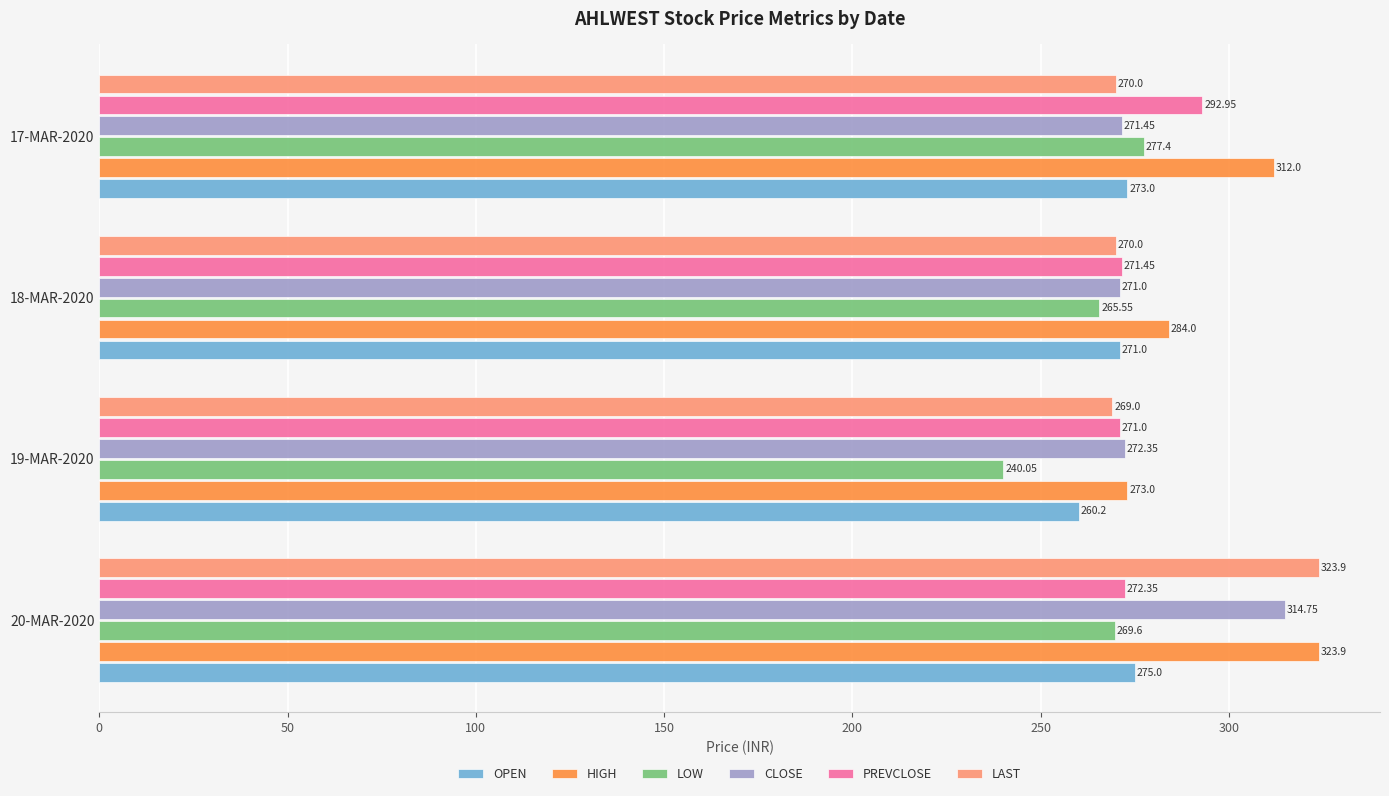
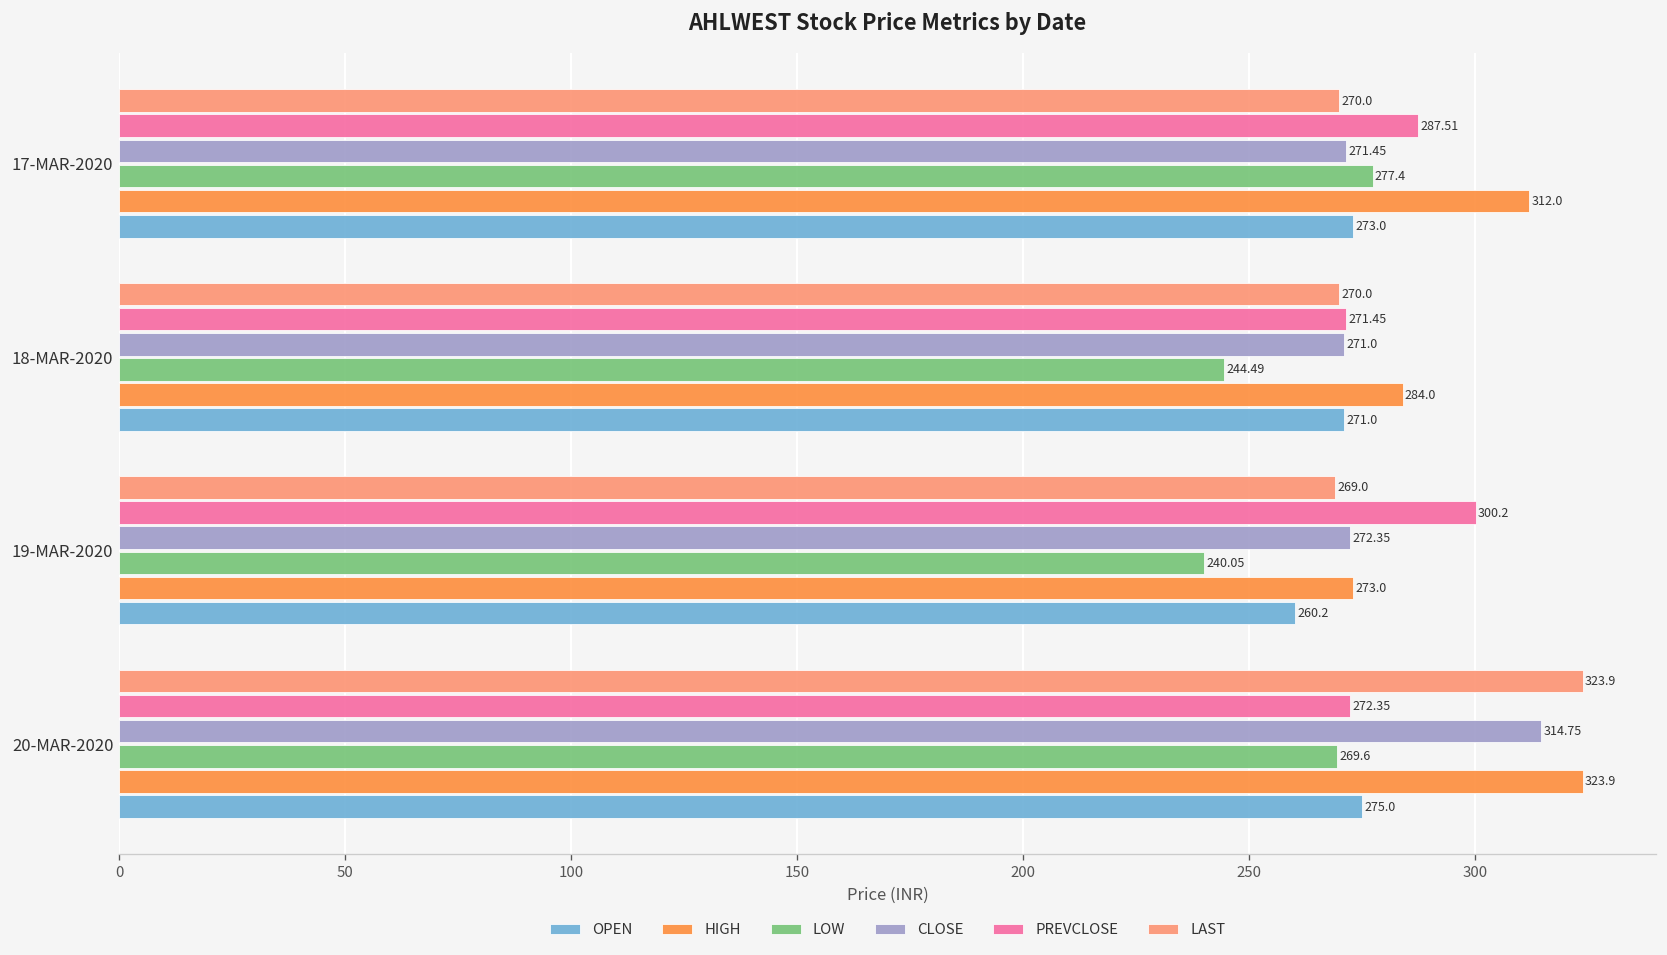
  {
    "LOW": {
      "17-MAR-2020": 277.4,
-     "18-MAR-2020": 265.55,
+     "18-MAR-2020": 244.49,
      "19-MAR-2020": 240.05,
      "20-MAR-2020": 269.6
    },
    "PREVCLOSE": {
-     "17-MAR-2020": 292.95,
+     "17-MAR-2020": 287.51,
      "18-MAR-2020": 271.45,
-     "19-MAR-2020": 271.0,
+     "19-MAR-2020": 300.2,
      "20-MAR-2020": 272.35
    }
  }
